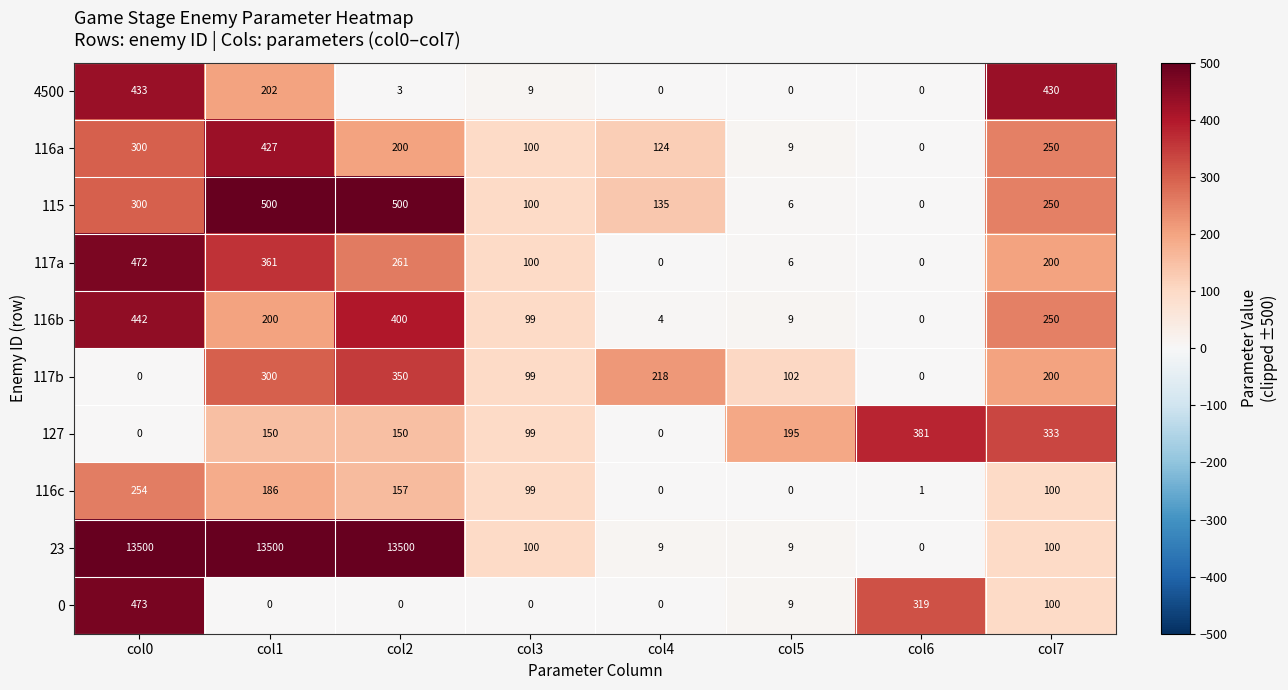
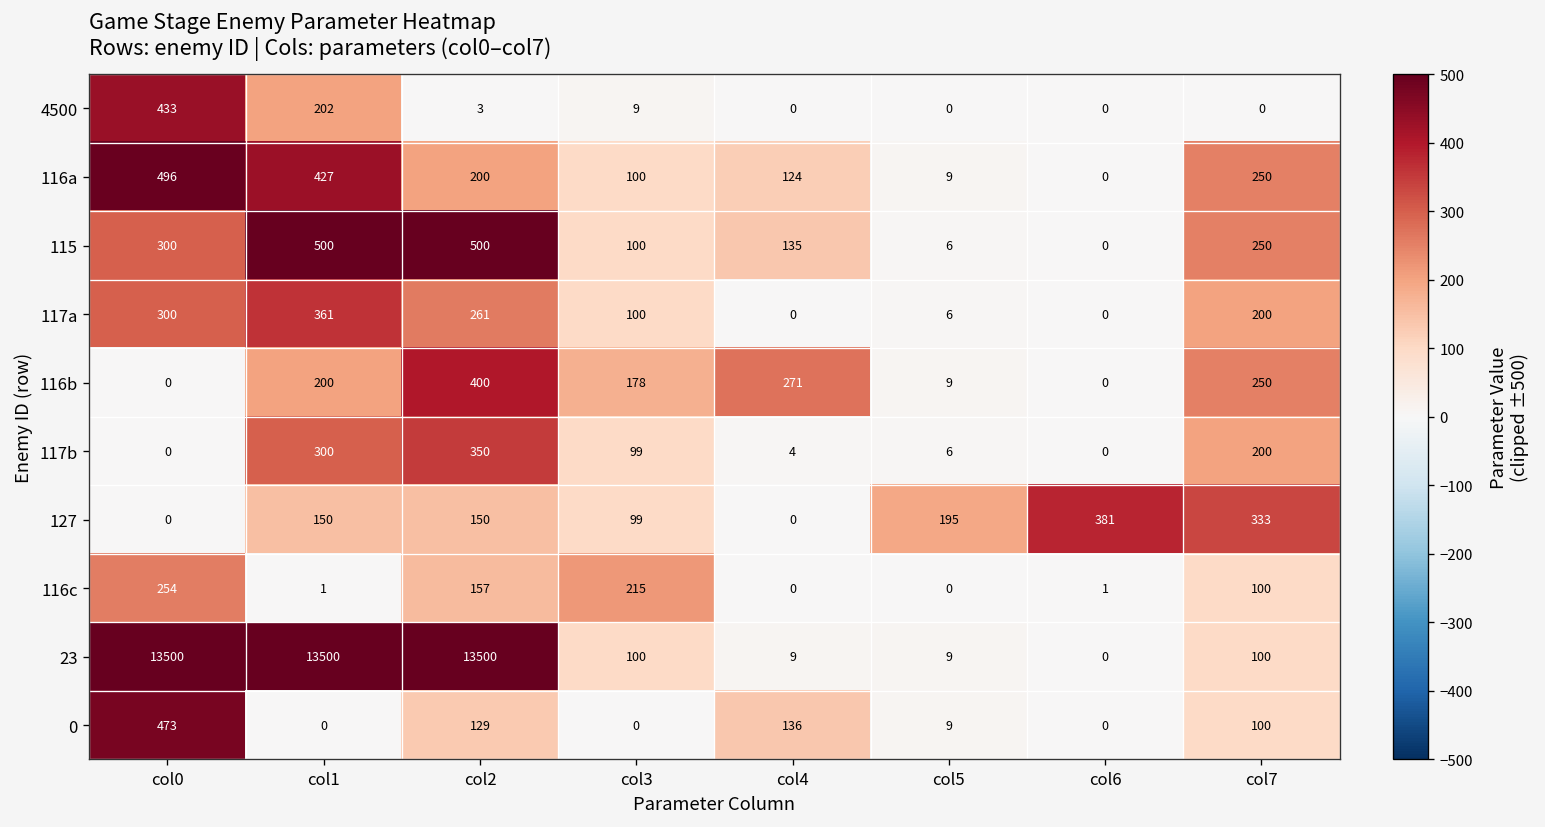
  {
    "4500": {
      "col0": 433,
      "col1": 202,
      "col2": 3,
      "col3": 9,
      "col4": 0,
      "col5": 0,
      "col6": 0,
-     "col7": 430
+     "col7": 0
    },
    "116a": {
-     "col0": 300,
+     "col0": 496,
      "col1": 427,
      "col2": 200,
      "col3": 100,
      "col4": 124,
      "col5": 9,
      "col6": 0,
      "col7": 250
    },
    "115": {
      "col0": 300,
      "col1": 500,
      "col2": 500,
      "col3": 100,
      "col4": 135,
      "col5": 6,
      "col6": 0,
      "col7": 250
    },
    "117a": {
-     "col0": 472,
+     "col0": 300,
      "col1": 361,
      "col2": 261,
      "col3": 100,
      "col4": 0,
      "col5": 6,
      "col6": 0,
      "col7": 200
    },
    "116b": {
-     "col0": 442,
+     "col0": 0,
      "col1": 200,
      "col2": 400,
-     "col3": 99,
-     "col4": 4,
+     "col3": 178,
+     "col4": 271,
      "col5": 9,
      "col6": 0,
      "col7": 250
    },
    "117b": {
      "col0": 0,
      "col1": 300,
      "col2": 350,
      "col3": 99,
-     "col4": 218,
-     "col5": 102,
+     "col4": 4,
+     "col5": 6,
      "col6": 0,
      "col7": 200
    },
    "127": {
      "col0": 0,
      "col1": 150,
      "col2": 150,
      "col3": 99,
      "col4": 0,
      "col5": 195,
      "col6": 381,
      "col7": 333
    },
    "116c": {
      "col0": 254,
-     "col1": 186,
+     "col1": 1,
      "col2": 157,
-     "col3": 99,
+     "col3": 215,
      "col4": 0,
      "col5": 0,
      "col6": 1,
      "col7": 100
    },
    "23": {
      "col0": 13500,
      "col1": 13500,
      "col2": 13500,
      "col3": 100,
      "col4": 9,
      "col5": 9,
      "col6": 0,
      "col7": 100
    },
    "0": {
      "col0": 473,
      "col1": 0,
-     "col2": 0,
+     "col2": 129,
      "col3": 0,
-     "col4": 0,
+     "col4": 136,
      "col5": 9,
-     "col6": 319,
+     "col6": 0,
      "col7": 100
    }
  }
